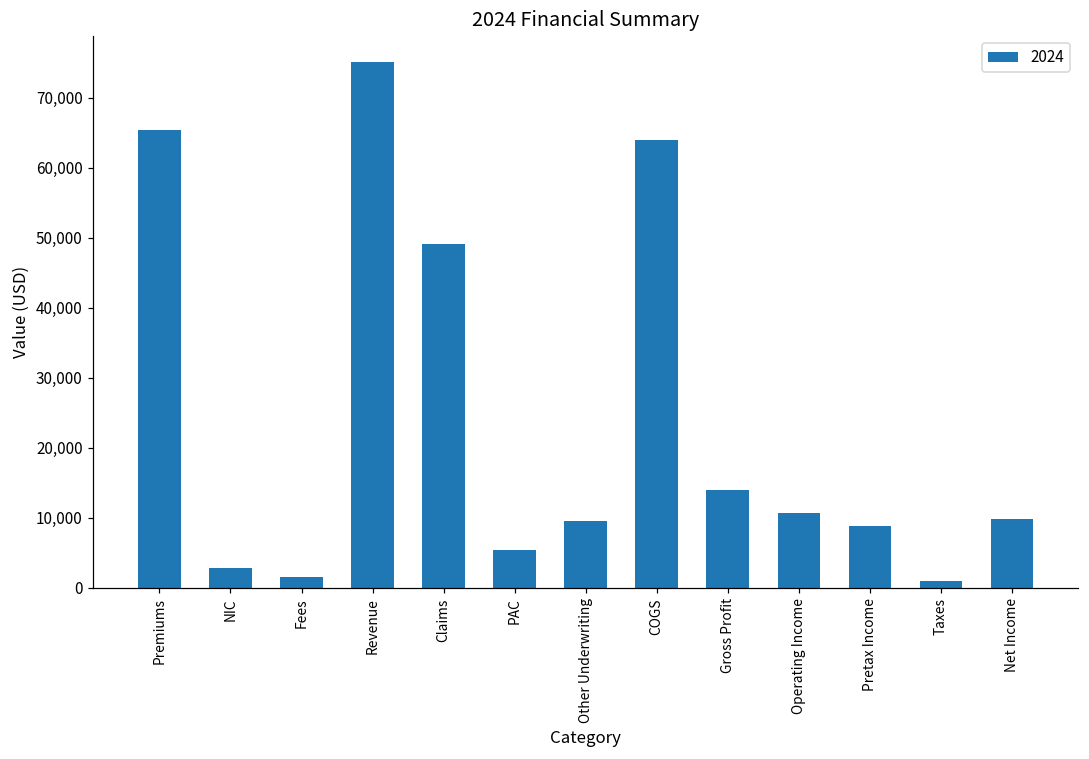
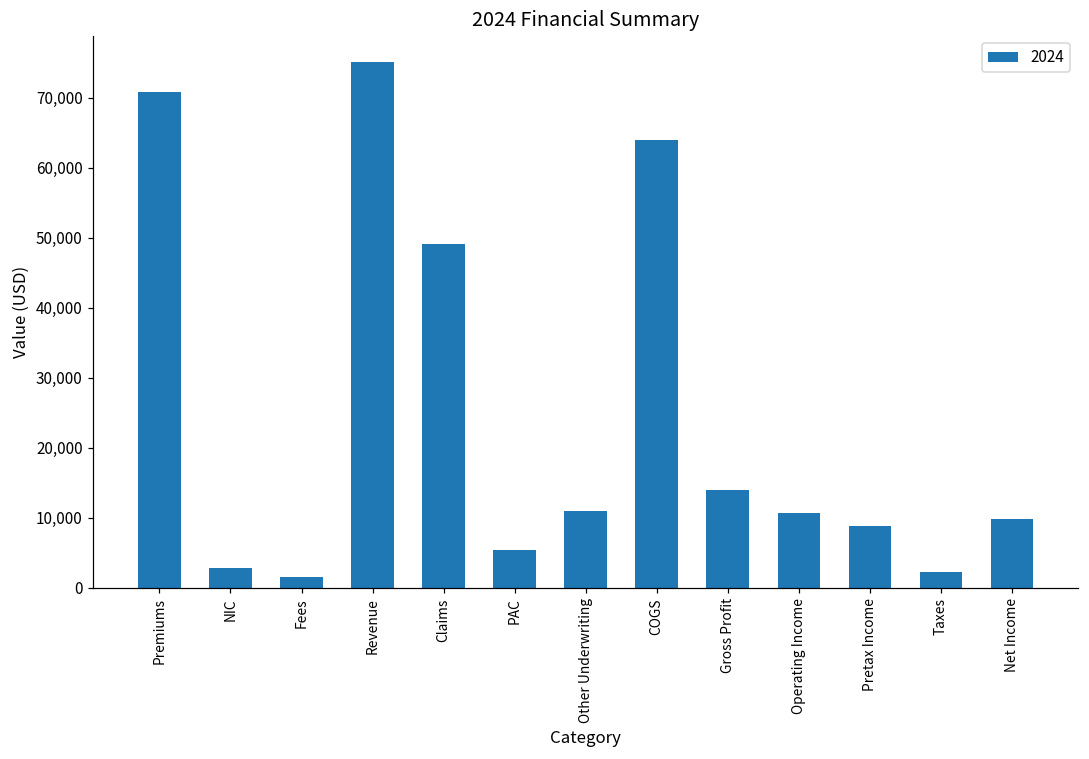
  {
-   "Premiums": "65,000",
+   "Premiums": "71,000",
    "NIC": "3,000",
    "Fees": "1,000",
    "Revenue": "75,000",
    "Claims": "49,000",
    "PAC": "5,000",
-   "Other Underwriting": "9,000",
+   "Other Underwriting": "11,000",
    "COGS": "64,000",
    "Gross Profit": "14,000",
    "Operating Income": "11,000",
    "Pretax Income": "9,000",
-   "Taxes": "1,000",
+   "Taxes": "2,000",
    "Net Income": "10,000"
  }
